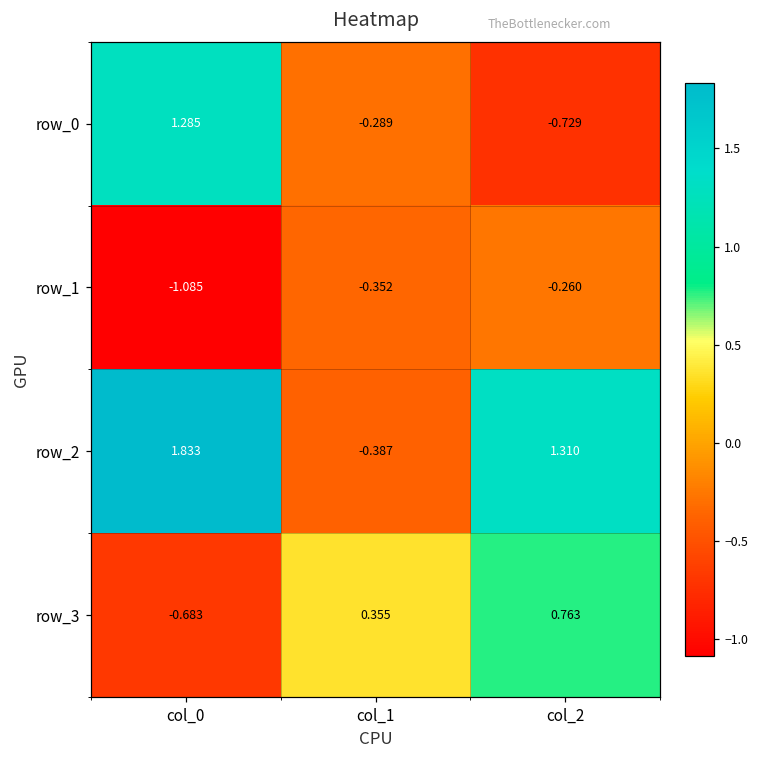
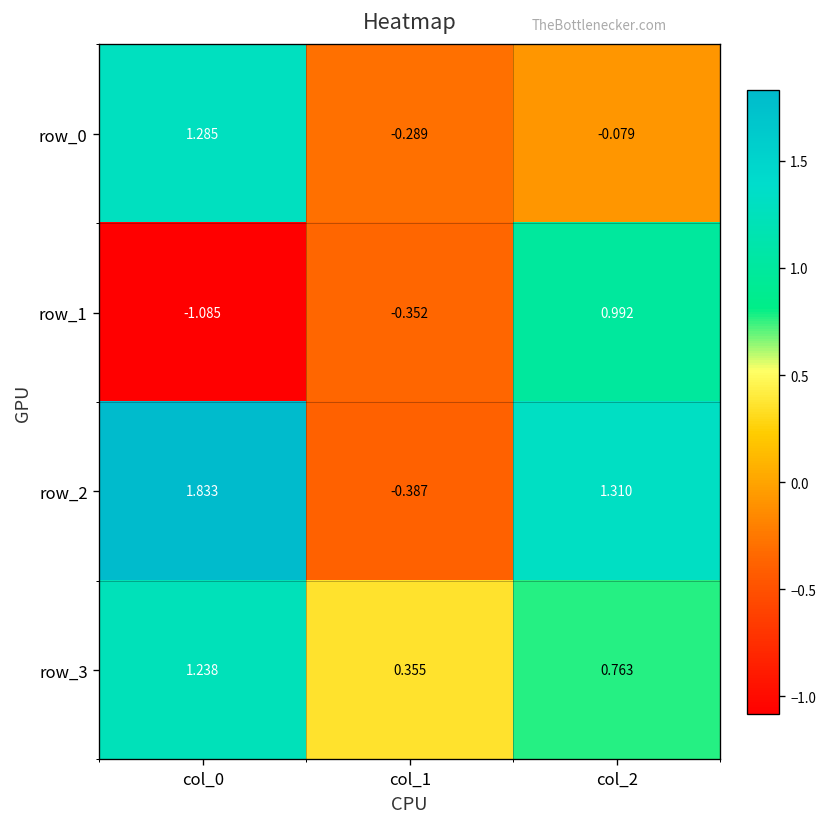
  {
    "row_0": {
      "col_0": 1.285,
      "col_1": -0.289,
-     "col_2": -0.729
+     "col_2": -0.079
    },
    "row_1": {
      "col_0": -1.085,
      "col_1": -0.352,
-     "col_2": -0.260
+     "col_2": 0.992
    },
    "row_2": {
      "col_0": 1.833,
      "col_1": -0.387,
      "col_2": 1.310
    },
    "row_3": {
-     "col_0": -0.683,
+     "col_0": 1.238,
      "col_1": 0.355,
      "col_2": 0.763
    }
  }
